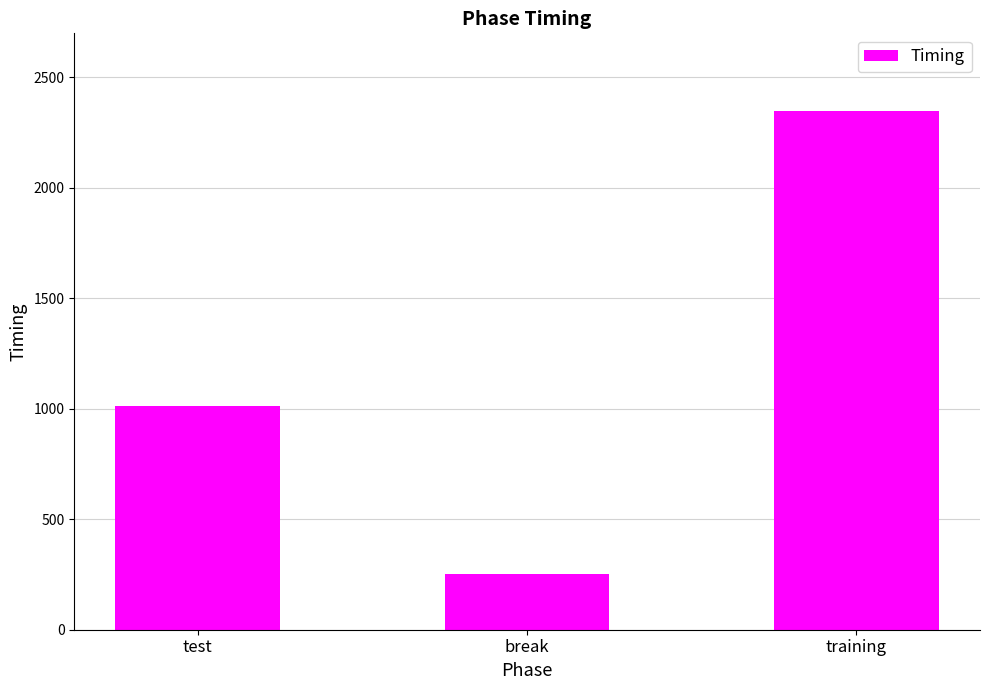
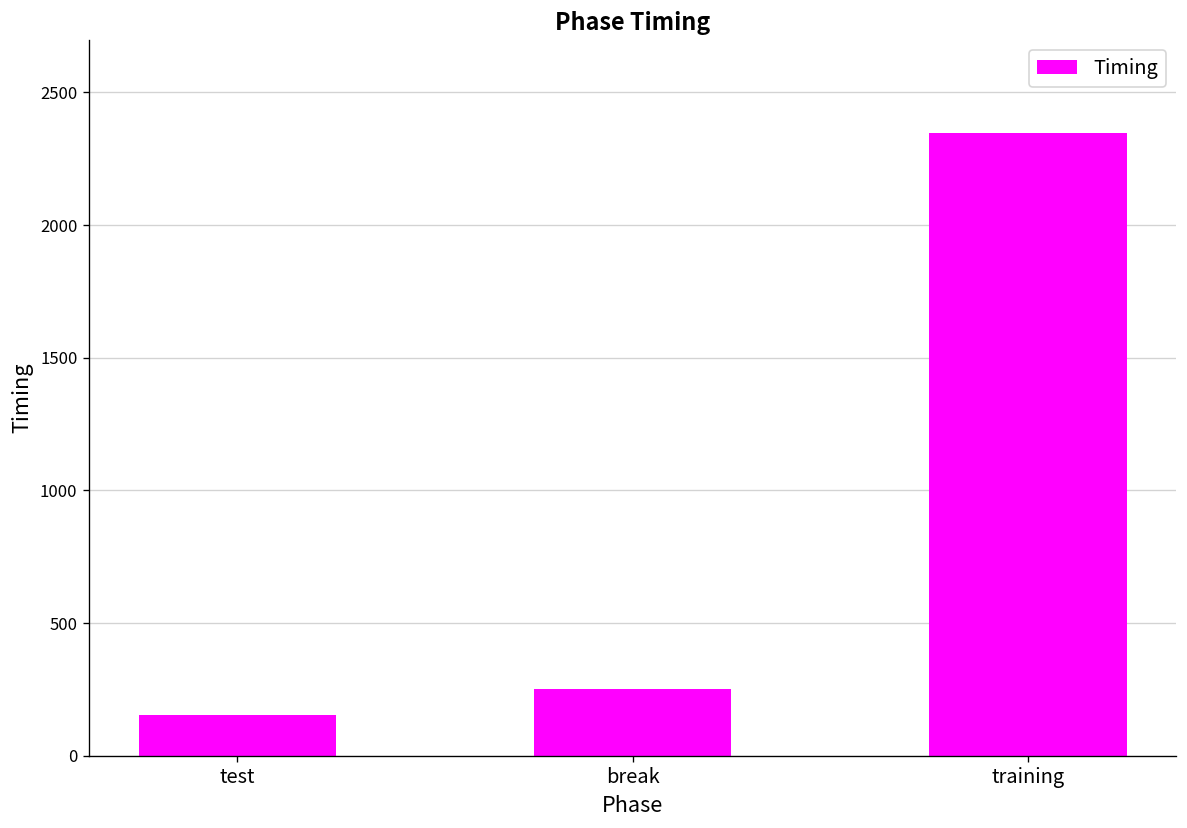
  {
-   "test": 1010,
+   "test": 160,
    "break": 250,
    "training": 2350
  }
